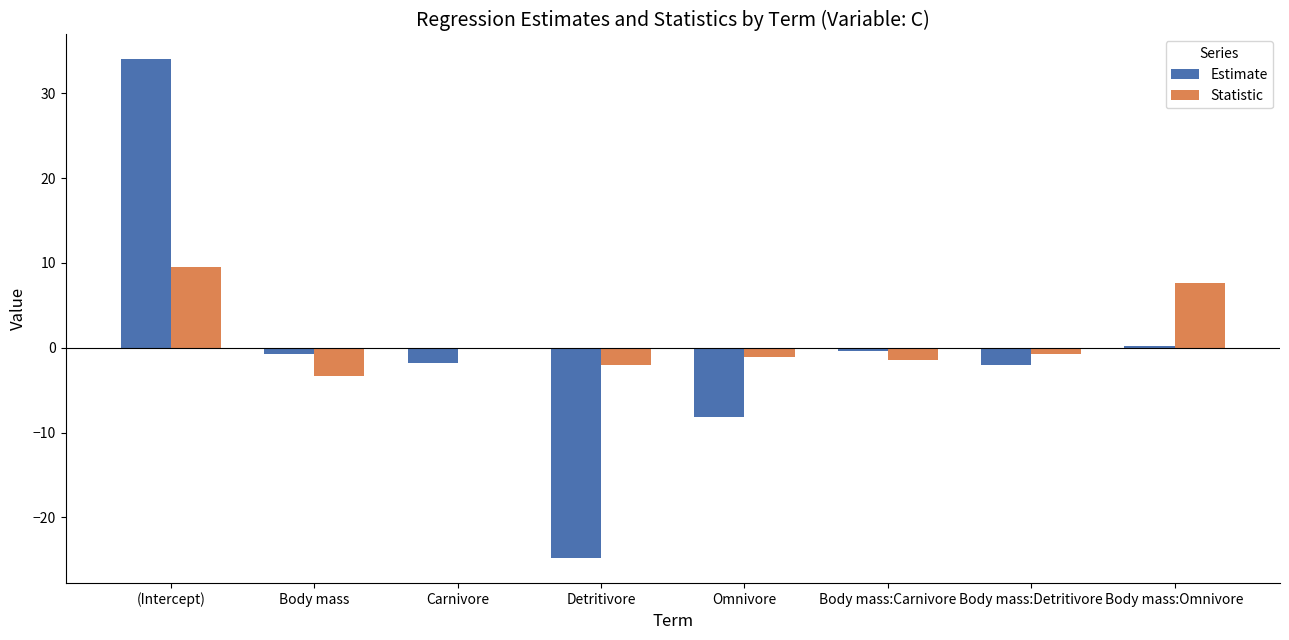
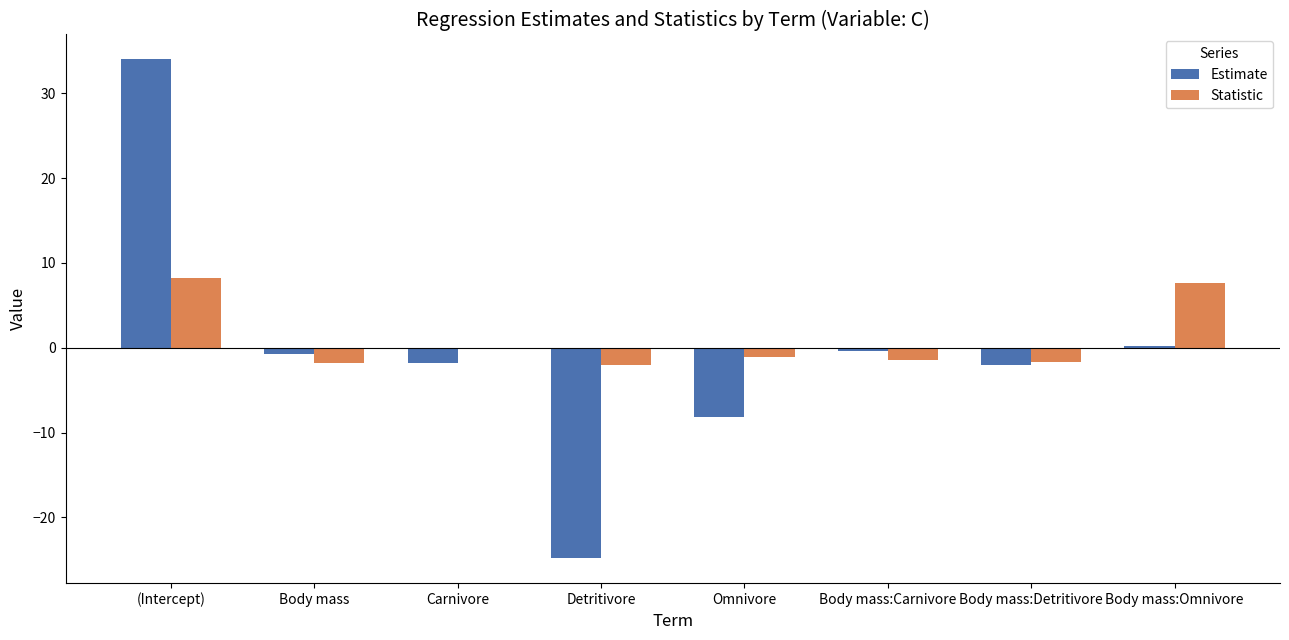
  {
    "Estimate": {
      "(Intercept)": 34,
      "Body mass": -1,
      "Carnivore": -2,
      "Detritivore": -25,
      "Omnivore": -8,
      "Body mass:Carnivore": 0,
      "Body mass:Detritivore": -2
    },
    "Statistic": {
-     "(Intercept)": 10,
-     "Body mass": -3,
+     "(Intercept)": 8,
+     "Body mass": -2,
      "Detritivore": -2,
      "Omnivore": -1,
      "Body mass:Carnivore": -1,
-     "Body mass:Detritivore": -1,
+     "Body mass:Detritivore": -2,
      "Body mass:Omnivore": 8
    }
  }
